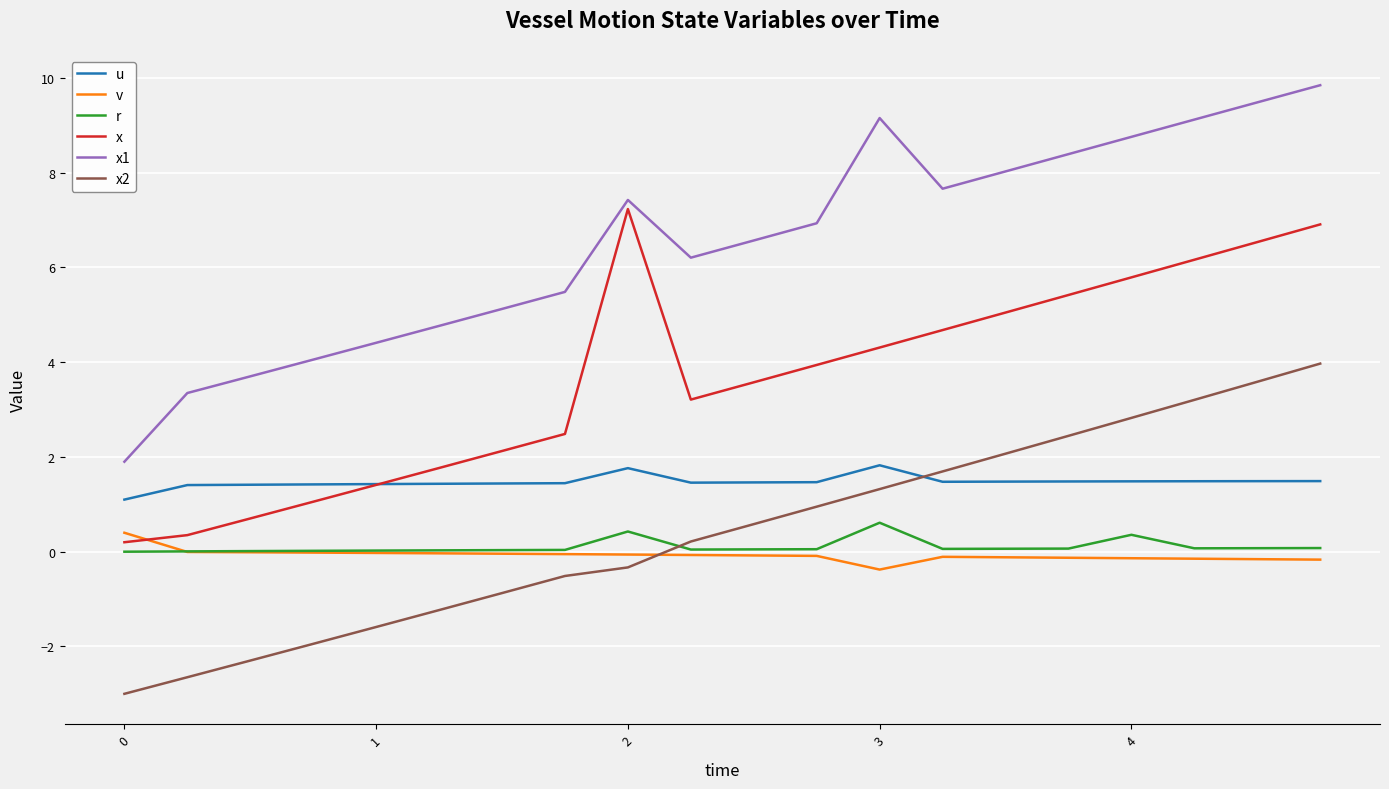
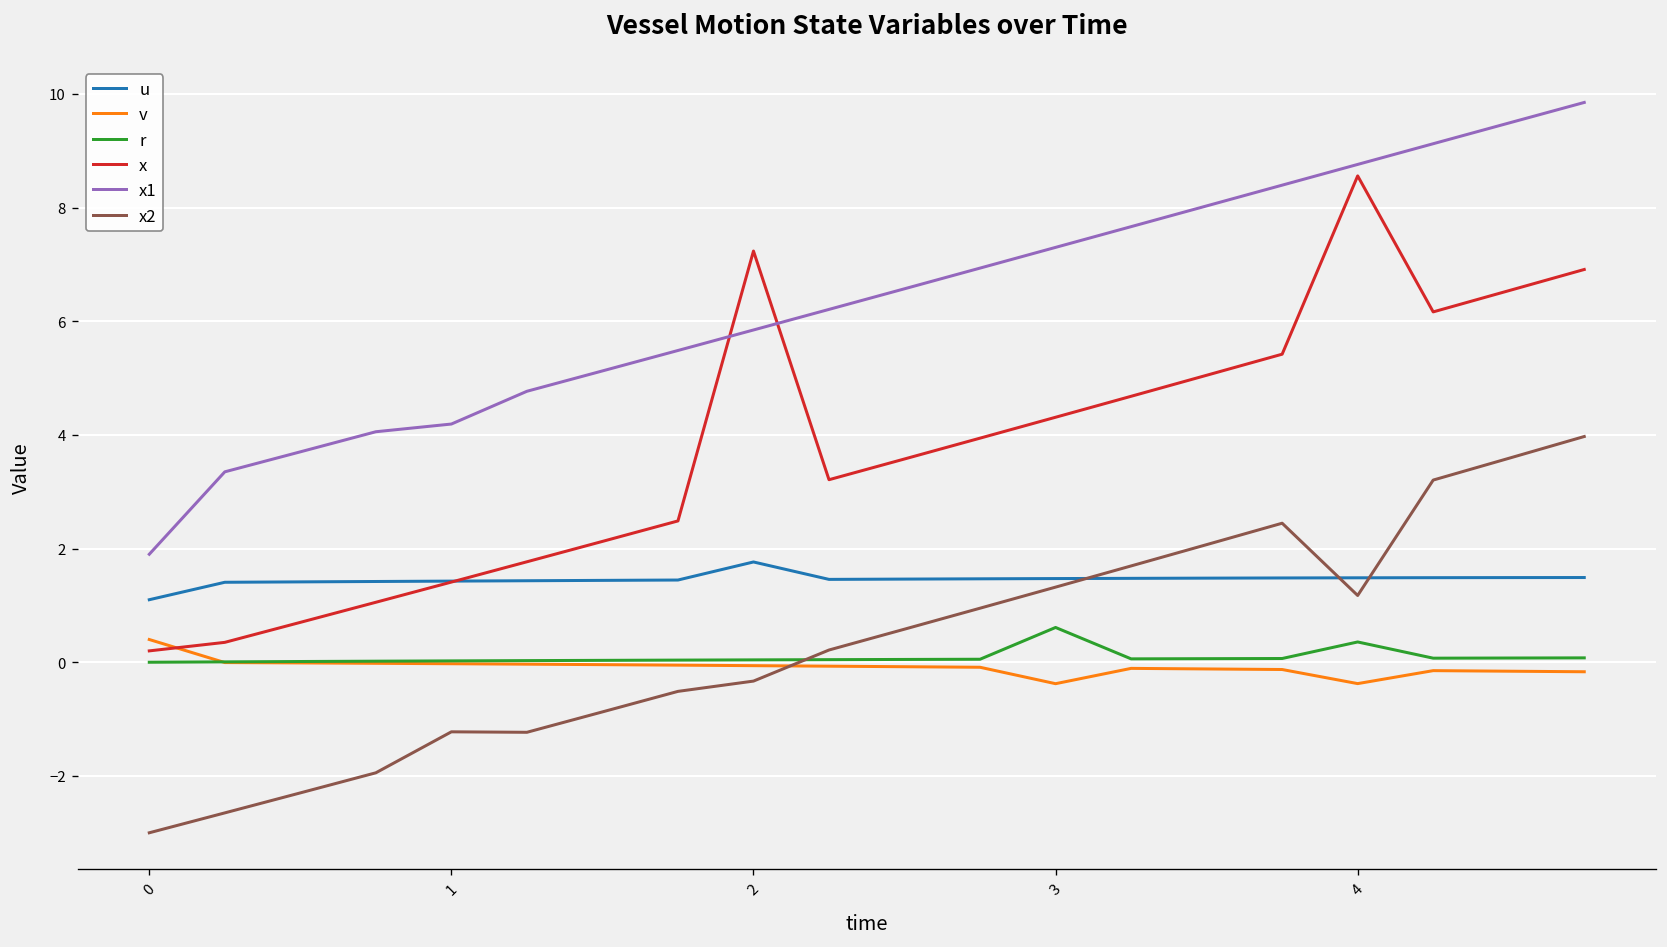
  {
    "u": {
      "0": 1.1,
      "2": 1.8,
-     "3": 1.8,
+     "3": 1.5,
      "4": 1.5
    },
    "v": {
      "0": 0.4,
      "2": -0.1,
      "3": -0.4,
-     "4": -0.1
+     "4": -0.4
    },
    "r": {
      "0": 0.0,
-     "2": 0.4,
+     "2": 0.0,
      "3": 0.6,
      "4": 0.4
    },
    "x": {
      "0": 0.2,
      "2": 7.2,
      "3": 4.3,
-     "4": 5.8
+     "4": 8.6
    },
    "x1": {
      "0": 1.9,
-     "1": 4.4,
-     "2": 7.4,
-     "3": 9.2,
+     "1": 4.2,
+     "2": 5.8,
+     "3": 7.3,
      "4": 8.8
    },
    "x2": {
      "0": -3.0,
-     "1": -1.6,
+     "1": -1.2,
      "2": -0.3,
      "3": 1.3,
-     "4": 2.8
+     "4": 1.2
    }
  }
